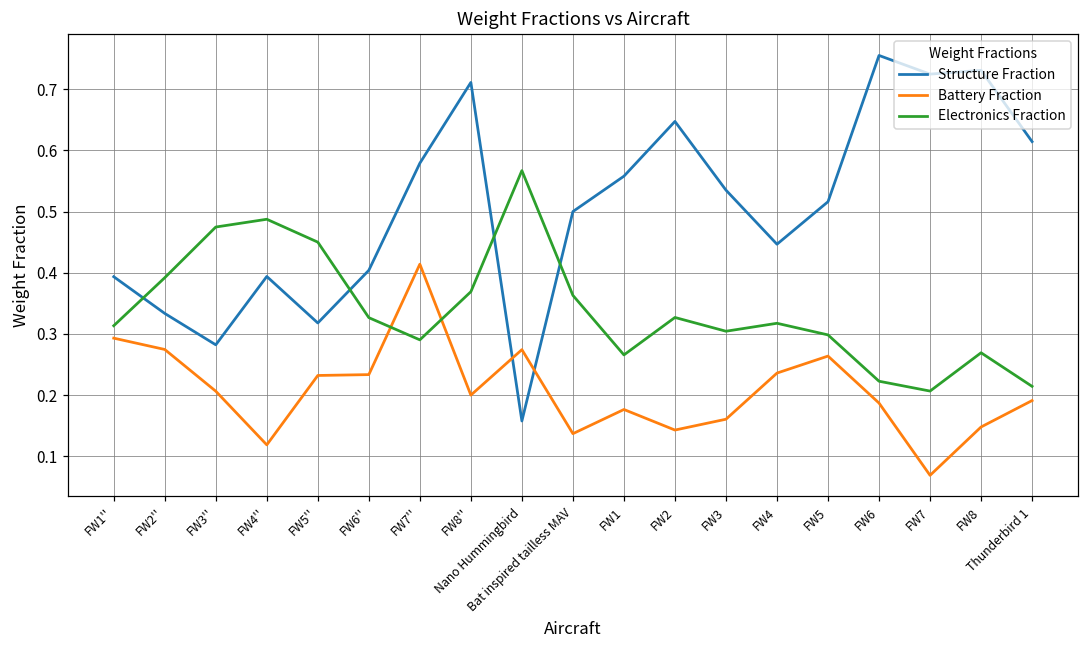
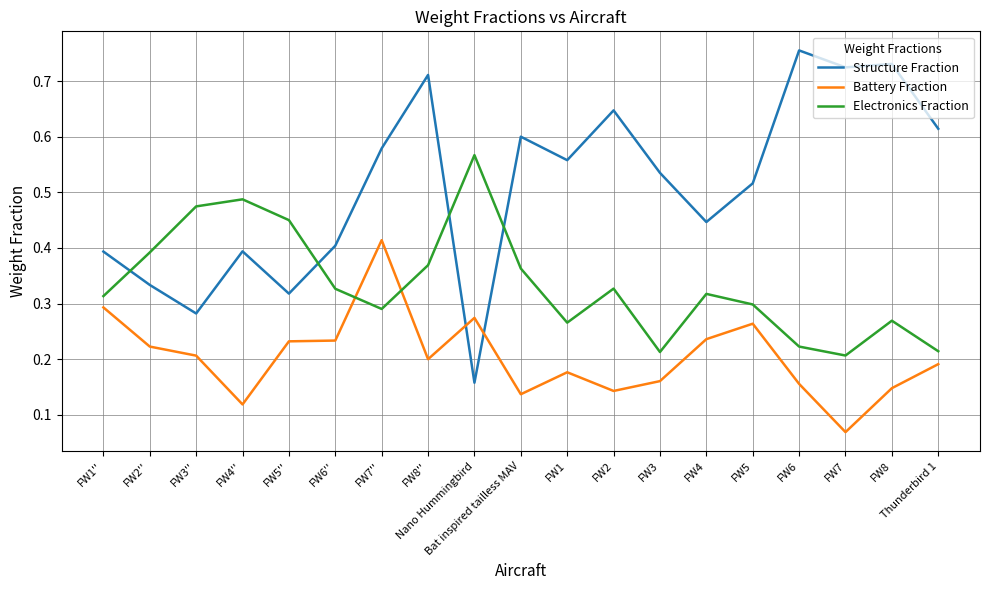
  {
    "Structure Fraction": {
      "FW1''": 0.39,
      "FW2''": 0.33,
      "FW3''": 0.28,
      "FW4''": 0.39,
      "FW5''": 0.32,
      "FW6''": 0.4,
      "FW7''": 0.58,
      "FW8''": 0.71,
      "Nano Hummingbird": 0.16,
-     "Bat inspired tailless MAV": 0.5,
+     "Bat inspired tailless MAV": 0.6,
      "FW1": 0.56,
      "FW2": 0.65,
      "FW3": 0.54,
      "FW4": 0.45,
      "FW5": 0.52,
      "FW6": 0.76,
      "Thunderbird 1": 0.61
    },
    "Battery Fraction": {
      "FW1''": 0.29,
-     "FW2''": 0.27,
+     "FW2''": 0.22,
      "FW3''": 0.21,
      "FW4''": 0.12,
      "FW5''": 0.23,
      "FW6''": 0.23,
      "FW7''": 0.41,
      "FW8''": 0.20,
      "Nano Hummingbird": 0.27,
      "Bat inspired tailless MAV": 0.14,
      "FW1": 0.18,
      "FW2": 0.14,
      "FW3": 0.16,
      "FW4": 0.24,
      "FW5": 0.26,
-     "FW6": 0.19,
+     "FW6": 0.16,
      "FW7": 0.07,
      "FW8": 0.15,
      "Thunderbird 1": 0.19
    },
    "Electronics Fraction": {
      "FW1''": 0.31,
      "FW2''": 0.39,
      "FW3''": 0.47,
      "FW4''": 0.49,
      "FW5''": 0.45,
      "FW6''": 0.33,
      "FW7''": 0.29,
      "FW8''": 0.37,
      "Nano Hummingbird": 0.57,
      "Bat inspired tailless MAV": 0.36,
      "FW1": 0.27,
      "FW2": 0.33,
-     "FW3": 0.30,
+     "FW3": 0.21,
      "FW4": 0.32,
      "FW5": 0.30,
      "FW6": 0.22,
      "FW7": 0.21,
      "FW8": 0.27,
      "Thunderbird 1": 0.21
    }
  }
